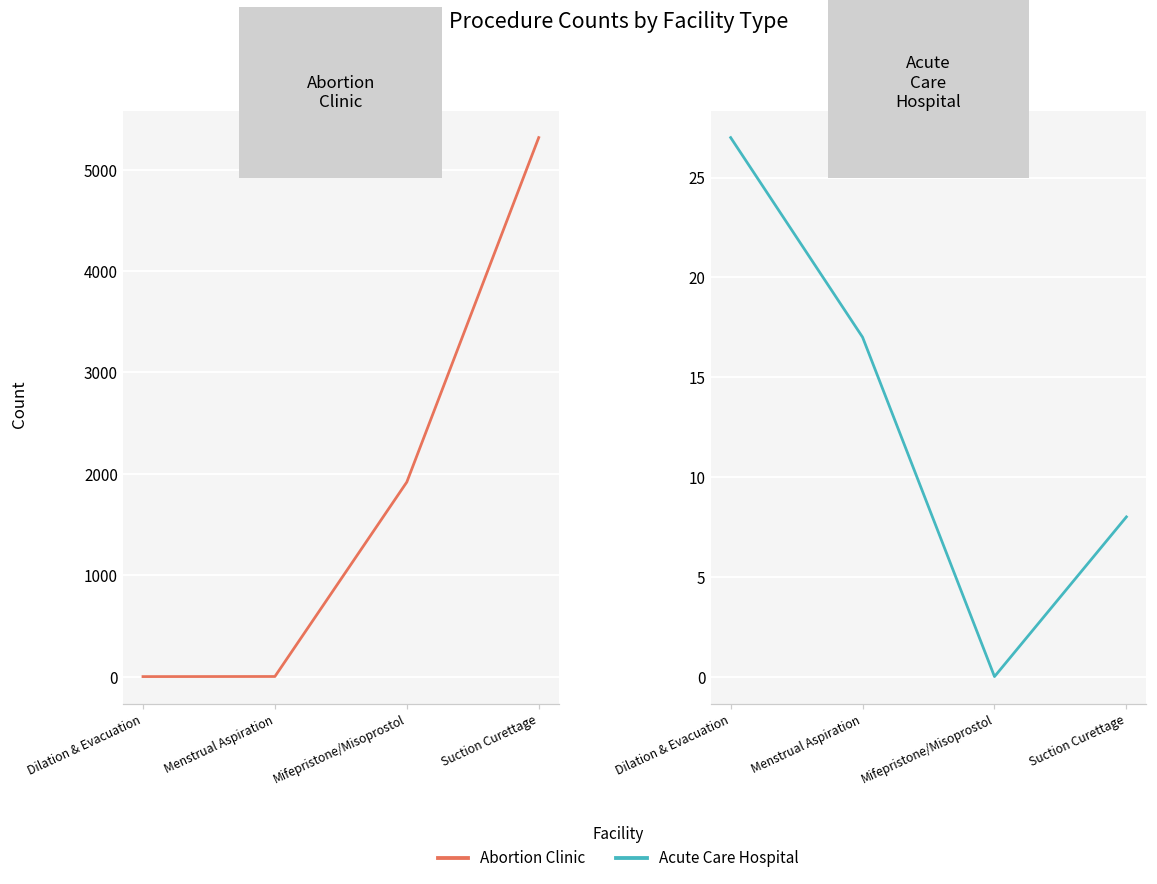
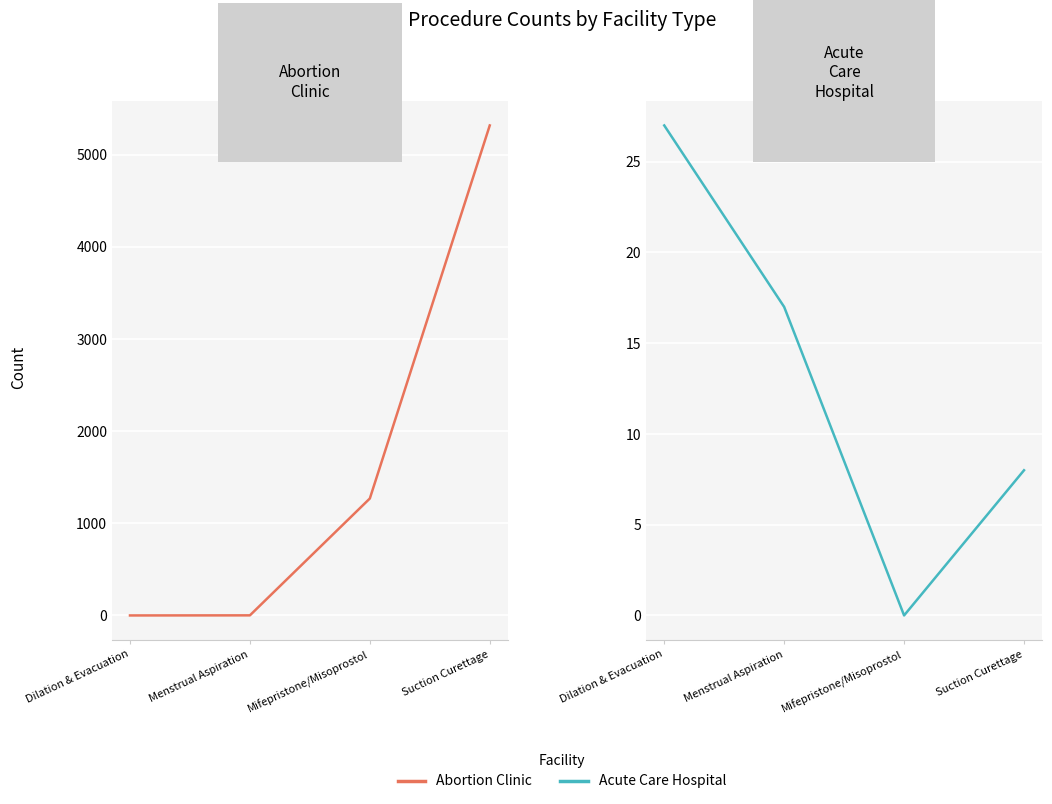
  {
    "Abortion Clinic": {
      "Dilation & Evacuation": 0,
      "Menstrual Aspiration": 0,
-     "Mifepristone/Misoprostol": 1900,
+     "Mifepristone/Misoprostol": 1300,
      "Suction Curettage": 5300
    },
    "Acute Care Hospital": {
      "Dilation & Evacuation": 27.0,
      "Menstrual Aspiration": 17.0,
      "Mifepristone/Misoprostol": 0.0,
      "Suction Curettage": 8.0
    }
  }
